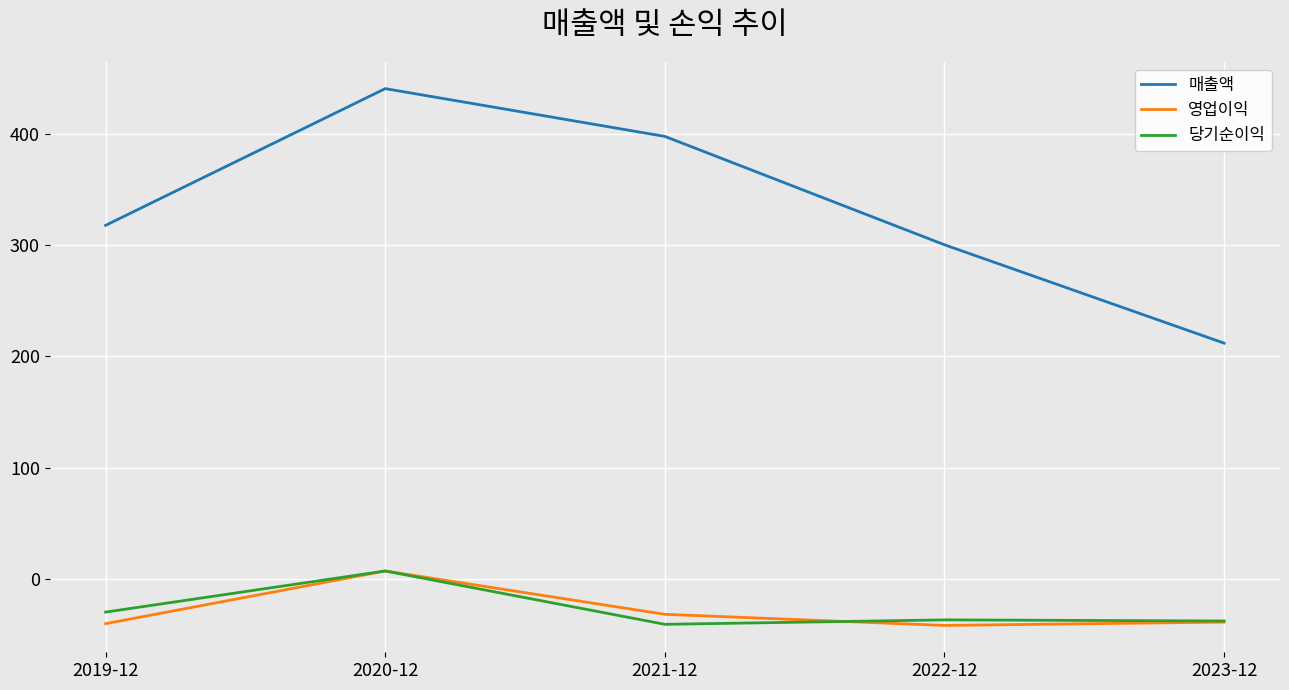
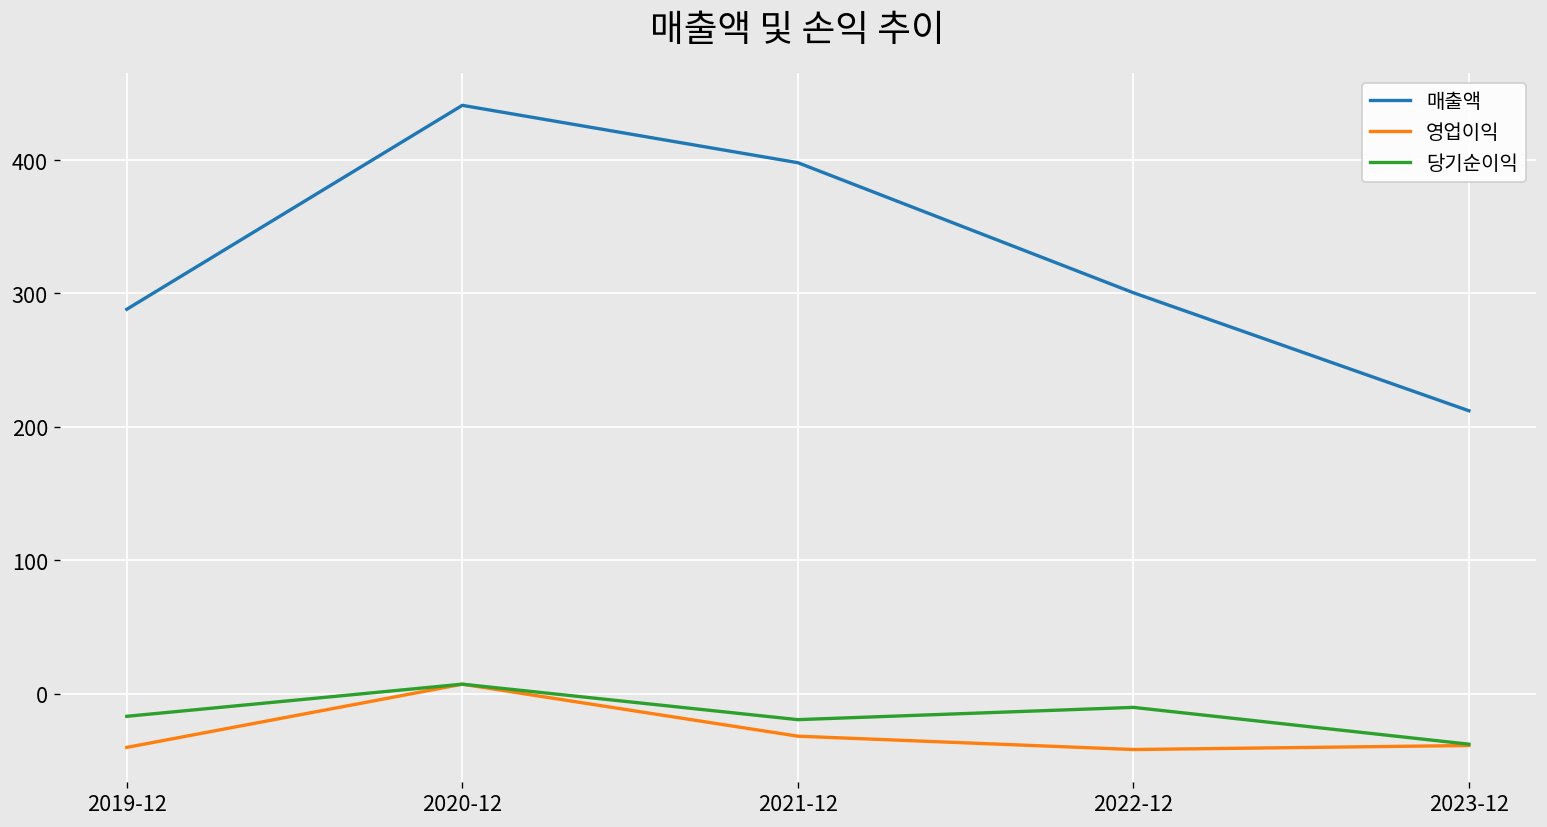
  {
    "매출액": {
-     "2019-12": 318,
+     "2019-12": 288,
      "2020-12": 441,
      "2021-12": 398,
      "2022-12": 301,
      "2023-12": 212
    },
    "영업이익": {
      "2019-12": -40,
      "2021-12": -32,
      "2022-12": -42
    },
    "당기순이익": {
-     "2019-12": -30,
-     "2021-12": -41,
-     "2022-12": -37
+     "2019-12": -17,
+     "2021-12": -20,
+     "2022-12": -10
    }
  }
